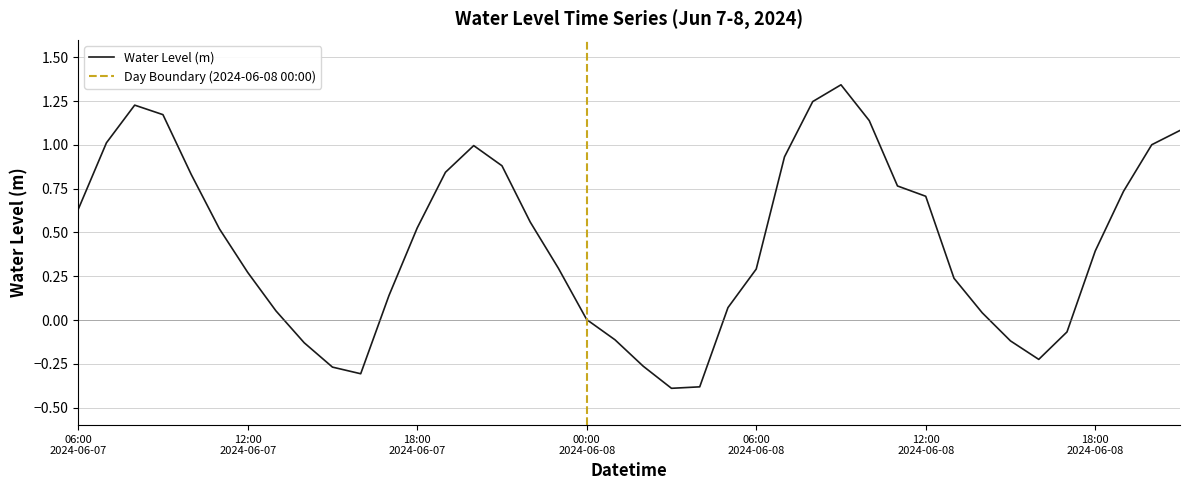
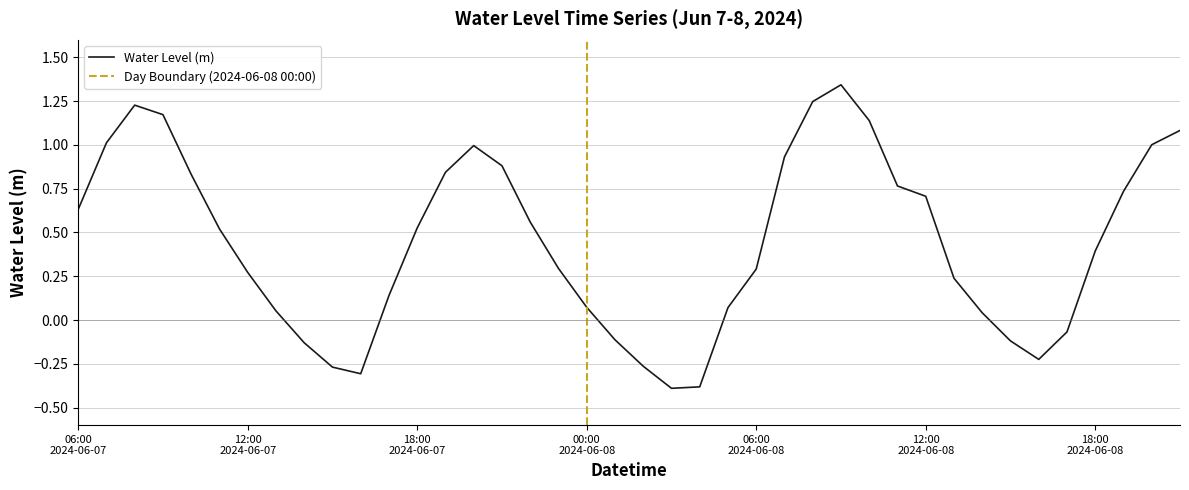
  {
    "06:00 2024-06-07": 0.63,
    "12:00 2024-06-07": 0.27,
    "18:00 2024-06-07": 0.53,
-   "00:00 2024-06-08": 0.00,
+   "00:00 2024-06-08": 0.07,
    "06:00 2024-06-08": 0.29,
    "12:00 2024-06-08": 0.71,
    "18:00 2024-06-08": 0.39
  }
